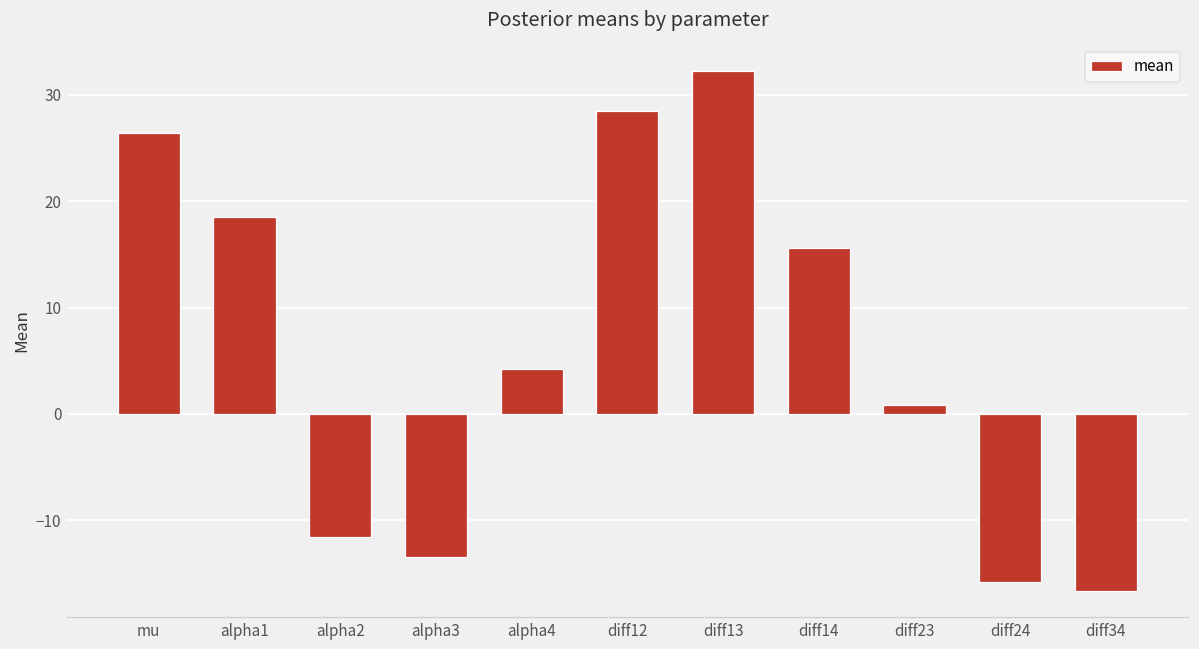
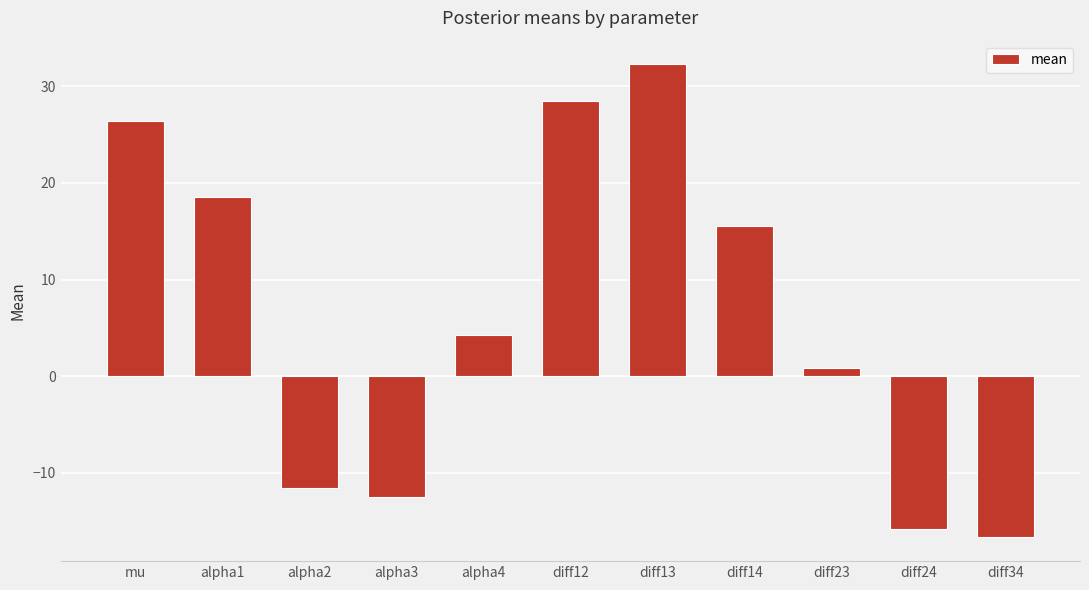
  {
    "mu": 26,
    "alpha1": 19,
    "alpha2": -12,
-   "alpha3": -13,
+   "alpha3": -12,
    "alpha4": 4,
    "diff12": 28,
    "diff13": 32,
    "diff14": 16,
    "diff23": 1,
    "diff24": -16,
    "diff34": -17
  }
